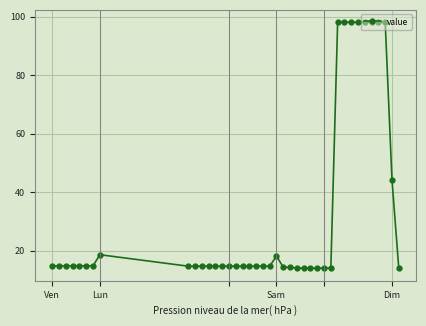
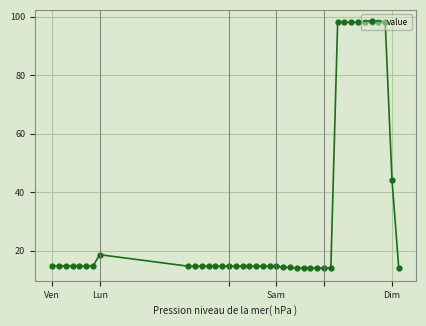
  {
    "Ven": 15,
    "Lun": 19,
-   "Sam": 18,
+   "Sam": 15,
    "Dim": 44
  }
